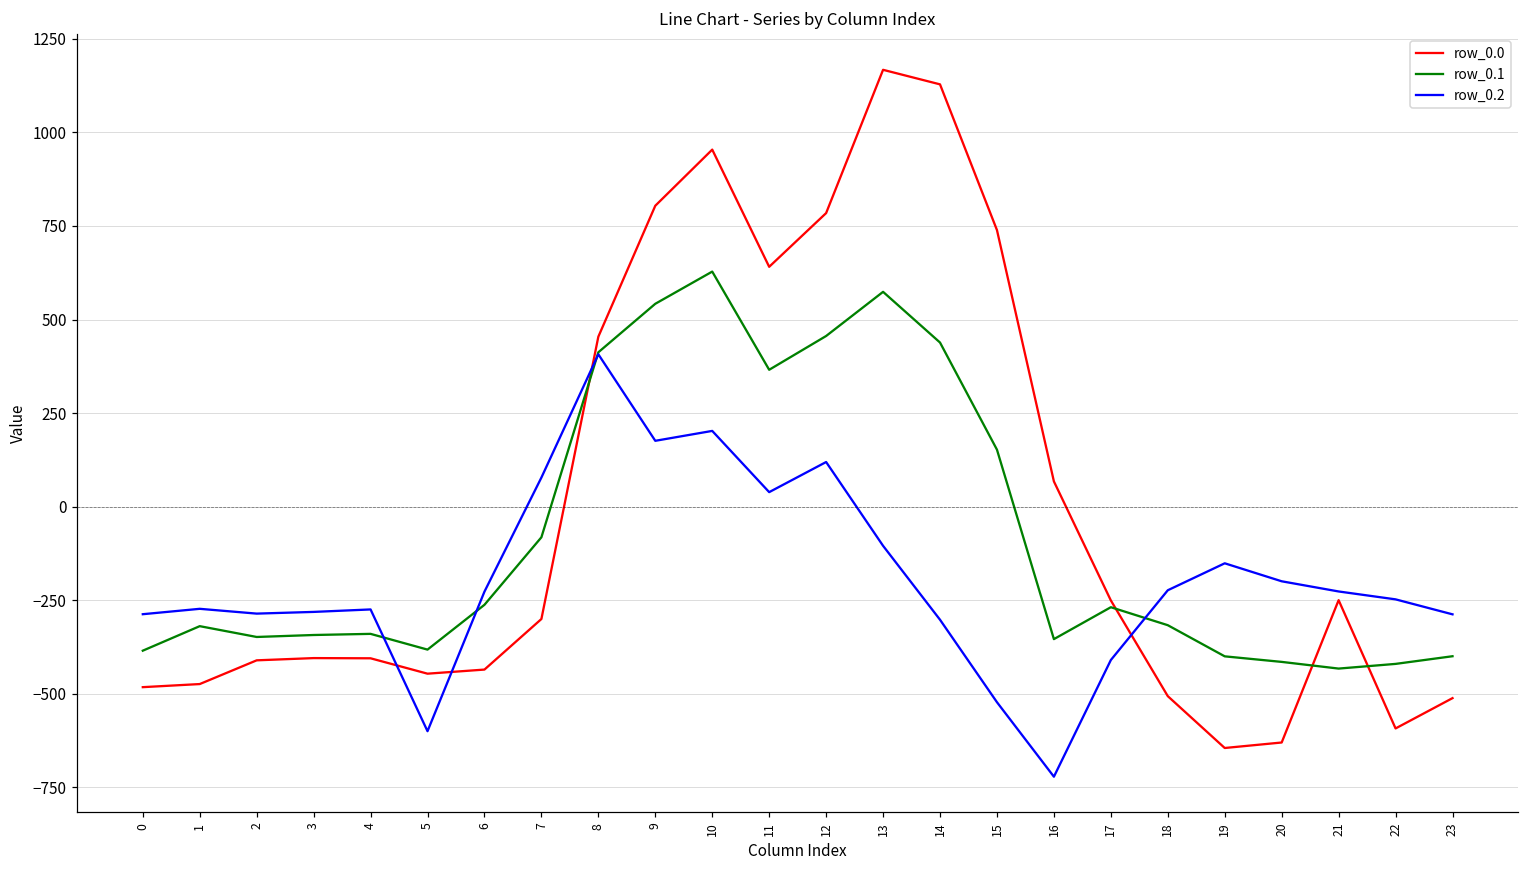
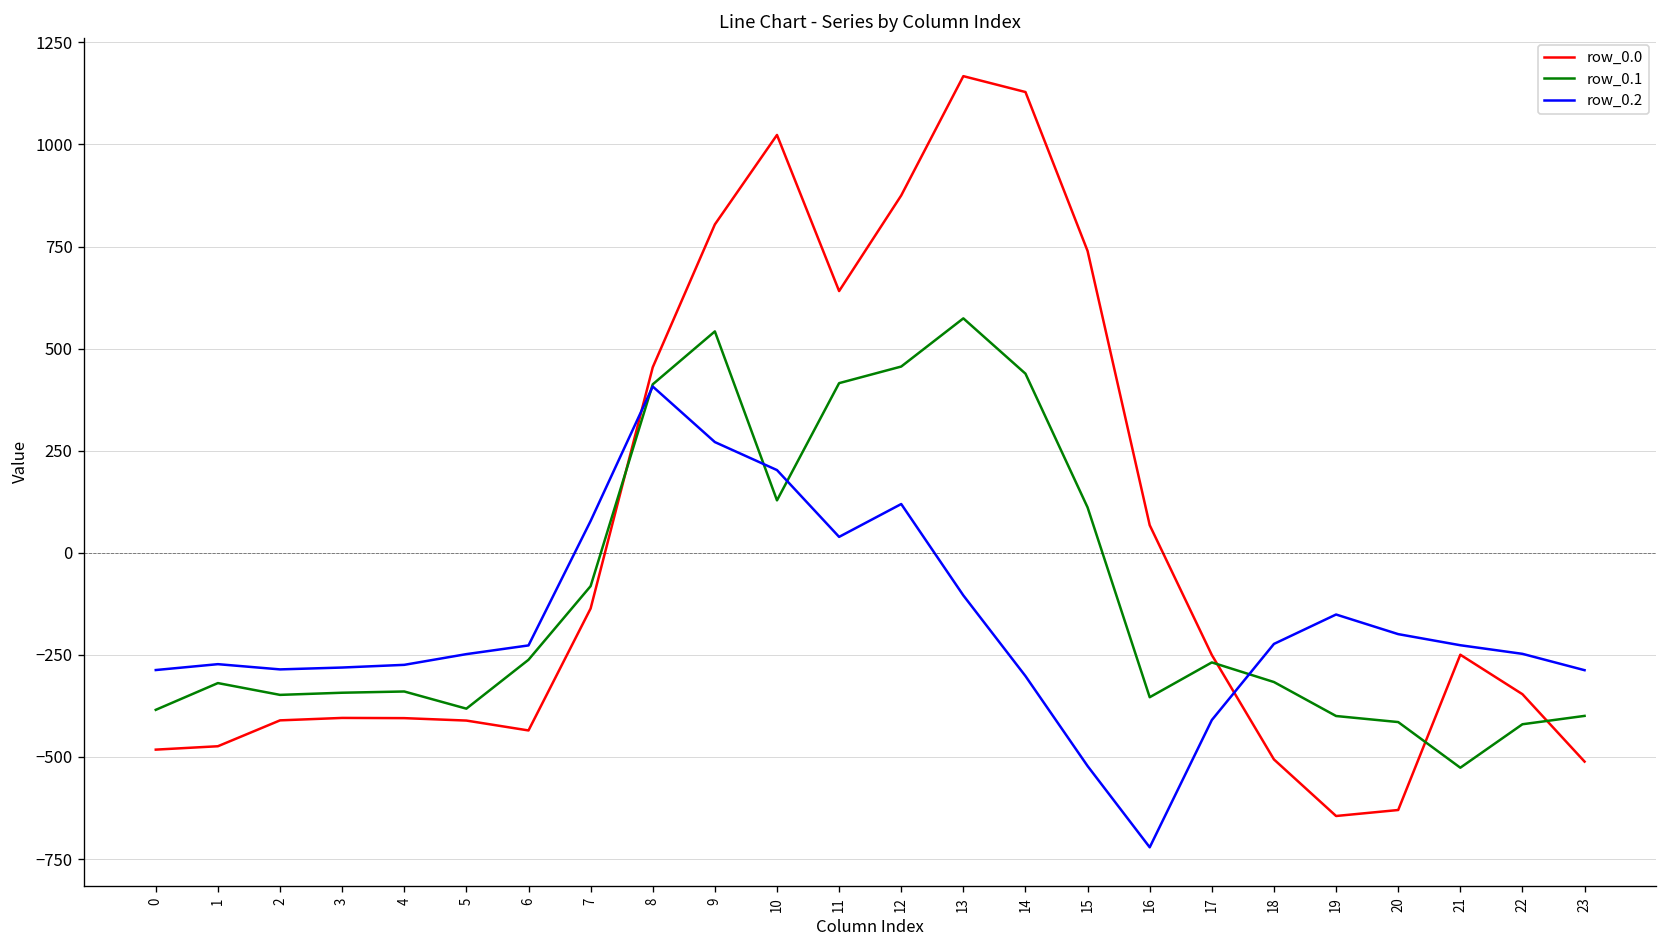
  {
    "row_0.0": {
      "0": -480,
      "1": -470,
      "2": -410,
      "3": -400,
      "4": -400,
-     "5": -450,
+     "5": -410,
      "6": -440,
-     "7": -300,
+     "7": -140,
      "8": 450,
      "9": 800,
-     "10": 950,
+     "10": 1020,
      "11": 640,
-     "12": 780,
+     "12": 880,
      "13": 1170,
      "14": 1130,
      "15": 740,
      "16": 70,
      "17": -250,
      "18": -510,
      "19": -640,
      "20": -630,
      "21": -250,
-     "22": -590,
+     "22": -350,
      "23": -510
    },
    "row_0.1": {
      "0": -380,
      "1": -320,
      "2": -350,
      "3": -340,
      "4": -340,
      "5": -380,
      "6": -260,
      "7": -80,
      "9": 540,
-     "10": 630,
-     "11": 370,
+     "10": 130,
+     "11": 420,
      "12": 460,
      "13": 570,
      "14": 440,
-     "15": 150,
+     "15": 110,
      "16": -350,
      "17": -270,
      "18": -320,
      "19": -400,
      "20": -410,
-     "21": -430,
+     "21": -530,
      "22": -420,
      "23": -400
    },
    "row_0.2": {
      "0": -290,
      "1": -270,
      "2": -290,
      "3": -280,
      "4": -270,
-     "5": -600,
+     "5": -250,
      "6": -230,
      "7": 80,
-     "9": 180,
+     "9": 270,
      "10": 200,
      "11": 40,
      "12": 120,
      "13": -100,
      "14": -300,
      "15": -520,
      "16": -720,
      "17": -410,
      "18": -220,
      "19": -150,
      "20": -200,
      "21": -230,
      "22": -250,
      "23": -290
    }
  }
